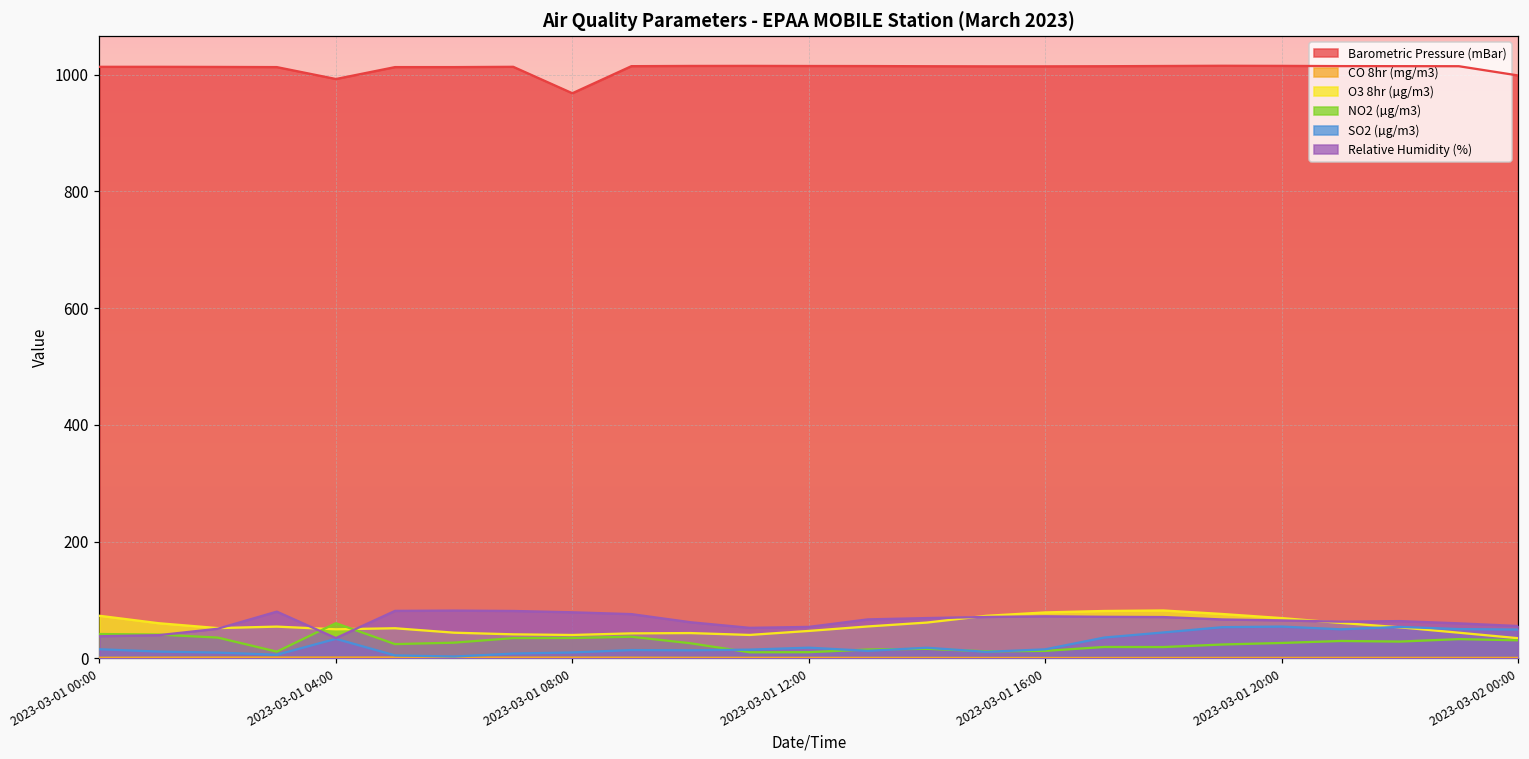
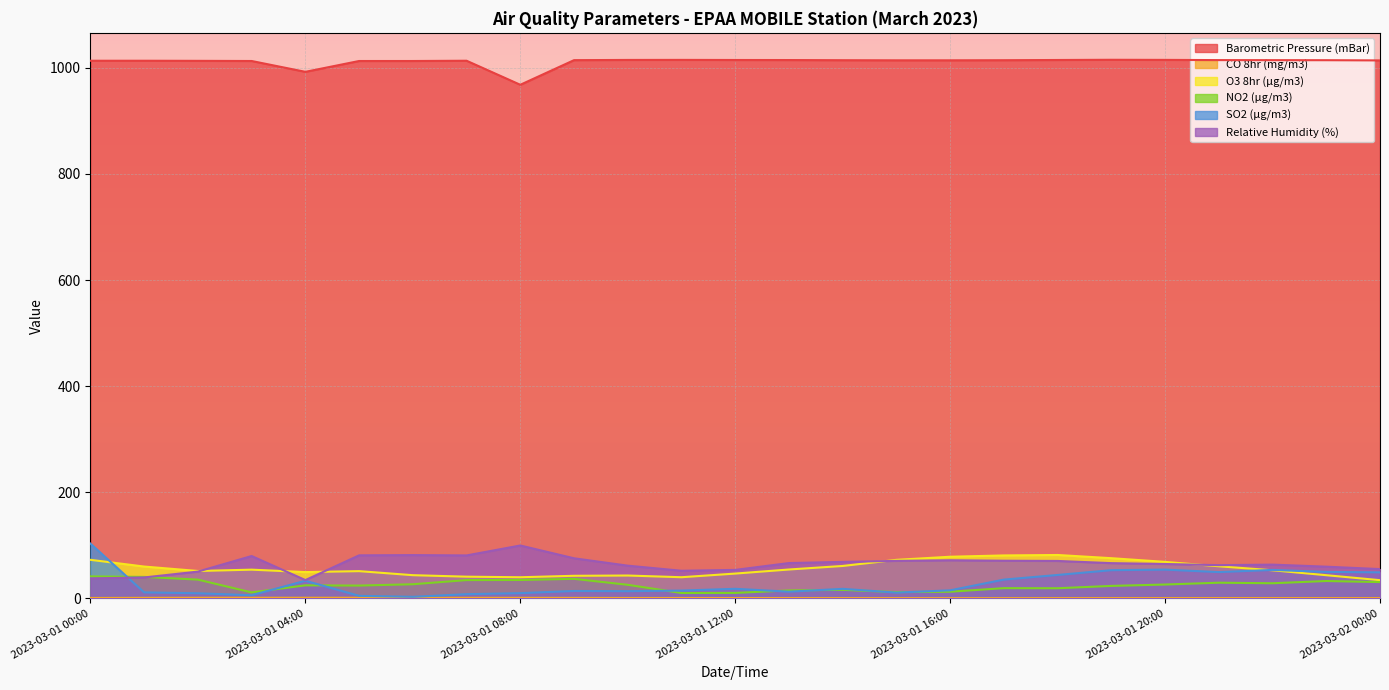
  {
    "Barometric Pressure (mBar)": {
      "2023-03-01 00:00": 1010,
      "2023-03-01 04:00": 990,
      "2023-03-01 08:00": 970,
      "2023-03-01 12:00": 1010,
      "2023-03-01 16:00": 1010,
      "2023-03-01 20:00": 1010,
-     "2023-03-02 00:00": 1000
+     "2023-03-02 00:00": 1010
    },
    "CO 8hr (mg/m3)": {
      "2023-03-01 00:00": 0,
      "2023-03-01 04:00": 0,
      "2023-03-01 08:00": 0,
      "2023-03-01 12:00": 0,
      "2023-03-01 16:00": 0,
      "2023-03-01 20:00": 0,
      "2023-03-02 00:00": 0
    },
    "O3 8hr (µg/m3)": {
      "2023-03-01 00:00": 70,
      "2023-03-01 04:00": 50,
      "2023-03-01 08:00": 40,
      "2023-03-01 12:00": 50,
      "2023-03-01 16:00": 80
    },
    "NO2 (µg/m3)": {
-     "2023-03-01 04:00": 60,
+     "2023-03-01 04:00": 20,
      "2023-03-01 08:00": 30,
      "2023-03-01 12:00": 10,
      "2023-03-01 20:00": 30
    },
    "SO2 (µg/m3)": {
-     "2023-03-01 00:00": 20,
+     "2023-03-01 00:00": 100,
      "2023-03-01 08:00": 10,
      "2023-03-01 12:00": 20,
      "2023-03-01 20:00": 50,
      "2023-03-02 00:00": 50
    },
    "Relative Humidity (%)": {
-     "2023-03-01 08:00": 80,
+     "2023-03-01 08:00": 100,
      "2023-03-01 12:00": 50,
      "2023-03-01 16:00": 70,
      "2023-03-02 00:00": 60
    }
  }
